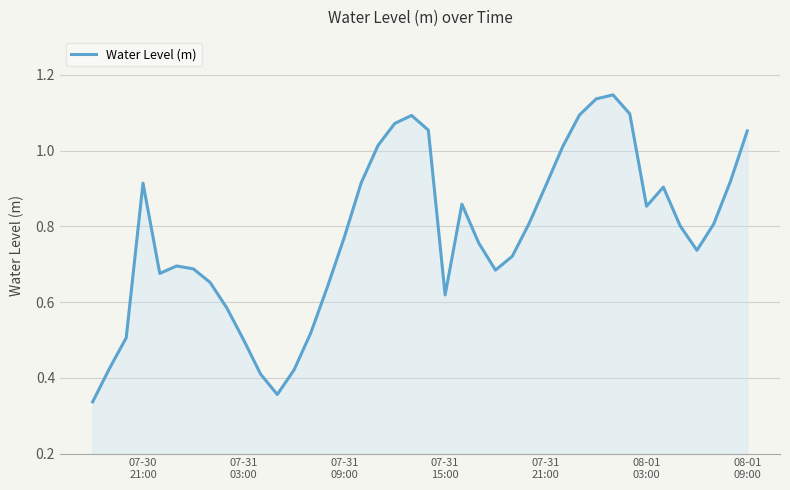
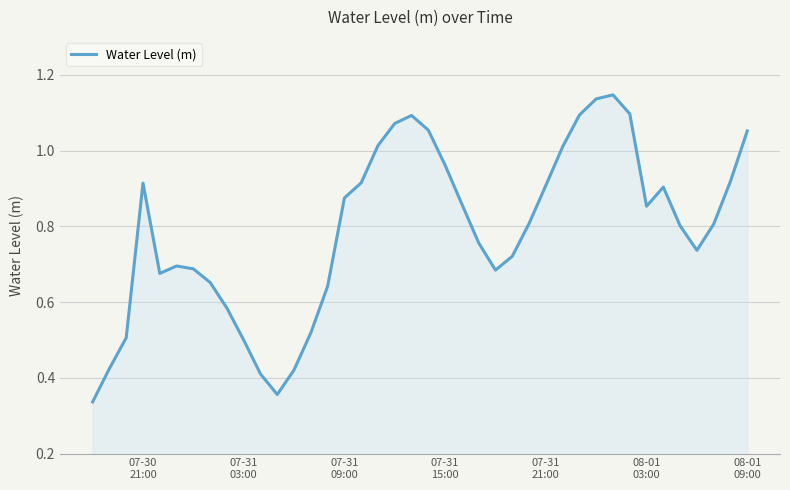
  {
    "07-30 21:00": 0.91,
    "07-31 03:00": 0.50,
-   "07-31 09:00": 0.77,
-   "07-31 15:00": 0.62,
+   "07-31 09:00": 0.87,
+   "07-31 15:00": 0.96,
    "07-31 21:00": 0.91,
    "08-01 03:00": 0.85,
    "08-01 09:00": 1.05
  }
